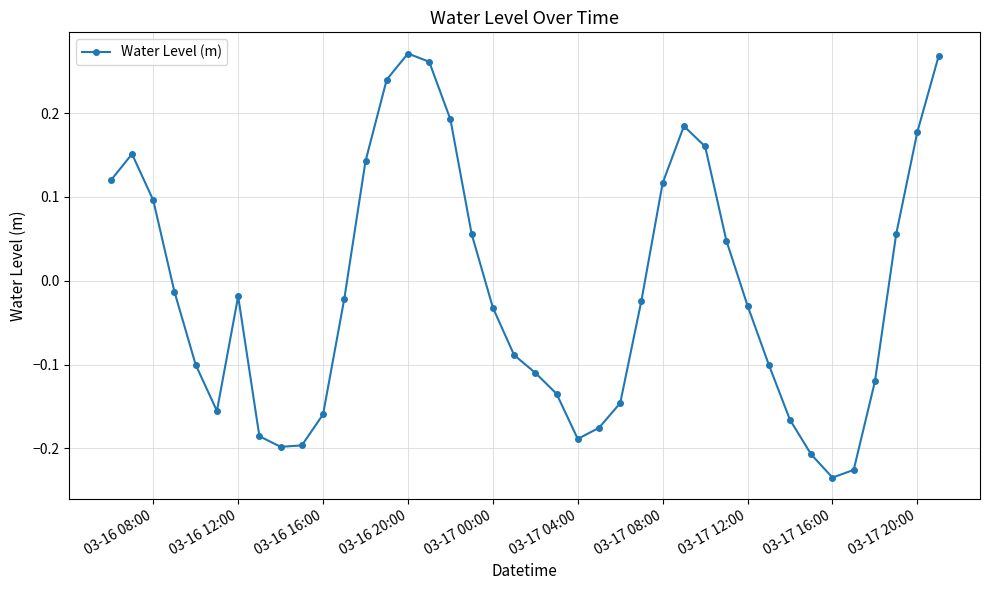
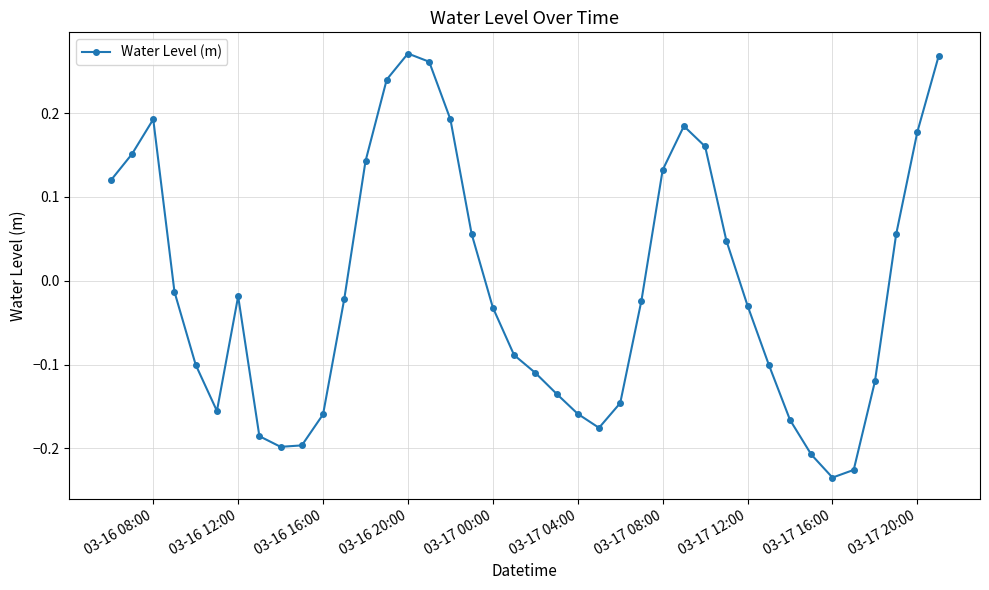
  {
-   "03-16 08:00": 0.10,
+   "03-16 08:00": 0.19,
    "03-16 12:00": -0.02,
    "03-16 16:00": -0.16,
    "03-16 20:00": 0.27,
    "03-17 00:00": -0.03,
-   "03-17 04:00": -0.19,
-   "03-17 08:00": 0.12,
+   "03-17 04:00": -0.16,
+   "03-17 08:00": 0.13,
    "03-17 12:00": -0.03,
    "03-17 16:00": -0.23,
    "03-17 20:00": 0.18
  }
